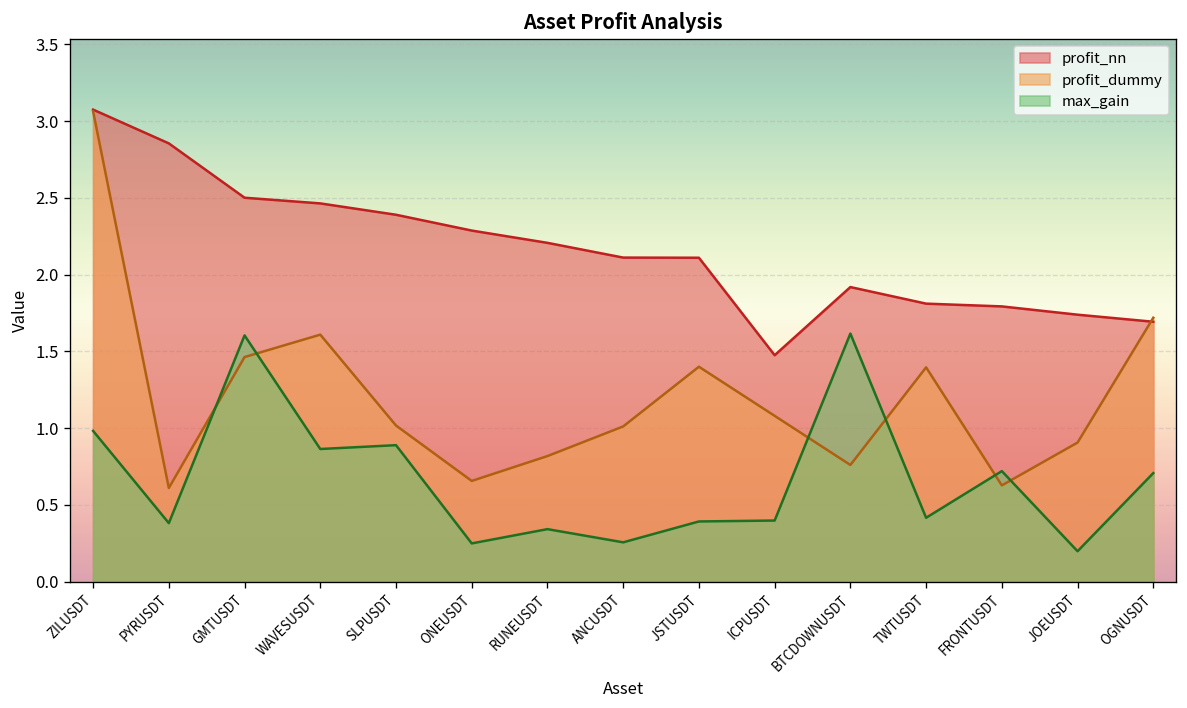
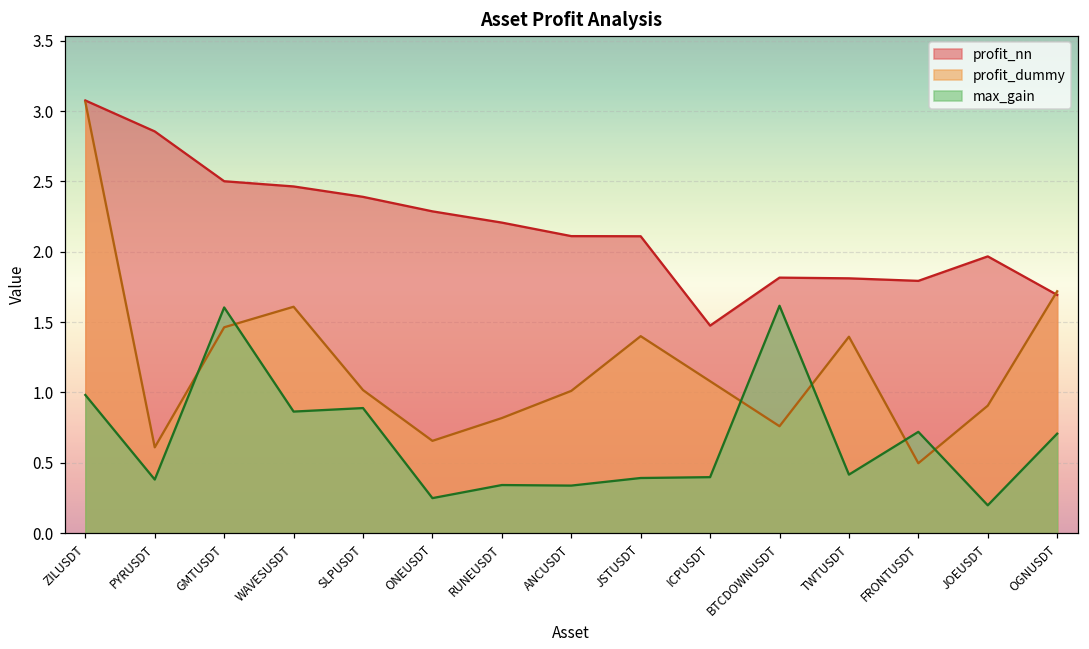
  {
    "profit_nn": {
      "PYRUSDT": 2.86,
      "GMTUSDT": 2.50,
      "WAVESUSDT": 2.46,
      "SLPUSDT": 2.39,
      "ONEUSDT": 2.29,
      "RUNEUSDT": 2.21,
      "ANCUSDT": 2.11,
      "JSTUSDT": 2.11,
      "ICPUSDT": 1.48,
-     "BTCDOWNUSDT": 1.92,
+     "BTCDOWNUSDT": 1.82,
      "TWTUSDT": 1.81,
      "FRONTUSDT": 1.79,
-     "JOEUSDT": 1.74,
+     "JOEUSDT": 1.97,
      "OGNUSDT": 1.69
    },
    "profit_dummy": {
      "PYRUSDT": 0.61,
      "GMTUSDT": 1.46,
      "WAVESUSDT": 1.61,
      "SLPUSDT": 1.02,
      "ONEUSDT": 0.66,
      "RUNEUSDT": 0.82,
      "ANCUSDT": 1.01,
      "JSTUSDT": 1.40,
      "ICPUSDT": 1.08,
      "BTCDOWNUSDT": 0.76,
      "TWTUSDT": 1.40,
-     "FRONTUSDT": 0.63,
+     "FRONTUSDT": 0.50,
      "JOEUSDT": 0.91,
      "OGNUSDT": 1.72
    },
    "max_gain": {
      "ZILUSDT": 0.98,
      "PYRUSDT": 0.38,
      "GMTUSDT": 1.60,
      "WAVESUSDT": 0.86,
      "SLPUSDT": 0.89,
      "ONEUSDT": 0.25,
      "RUNEUSDT": 0.34,
-     "ANCUSDT": 0.26,
+     "ANCUSDT": 0.34,
      "JSTUSDT": 0.39,
      "ICPUSDT": 0.40,
      "BTCDOWNUSDT": 1.62,
      "TWTUSDT": 0.42,
      "FRONTUSDT": 0.72,
      "JOEUSDT": 0.20,
      "OGNUSDT": 0.71
    }
  }
